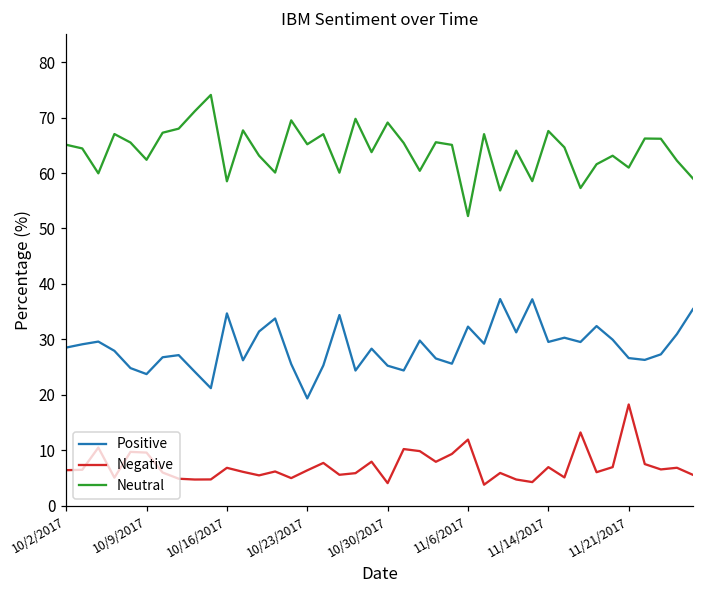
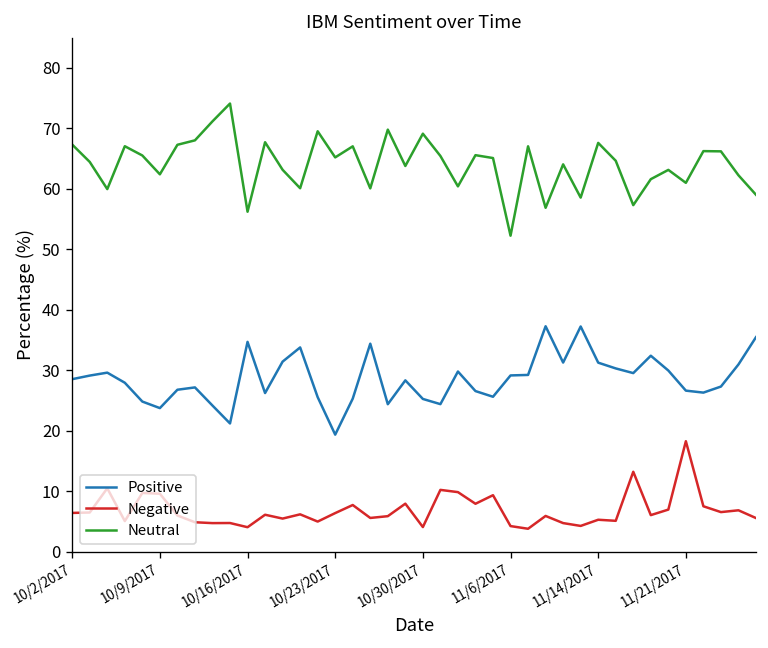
  {
    "Positive": {
      "10/2/2017": 29,
      "10/9/2017": 24,
      "10/16/2017": 35,
      "10/23/2017": 19,
      "10/30/2017": 25,
-     "11/6/2017": 32,
-     "11/14/2017": 30,
+     "11/6/2017": 29,
+     "11/14/2017": 31,
      "11/21/2017": 27
    },
    "Negative": {
      "10/2/2017": 6,
-     "10/16/2017": 7,
+     "10/16/2017": 4,
      "10/23/2017": 6,
      "10/30/2017": 4,
-     "11/6/2017": 12,
-     "11/14/2017": 7,
+     "11/6/2017": 4,
+     "11/14/2017": 5,
      "11/21/2017": 18
    },
    "Neutral": {
-     "10/2/2017": 65,
+     "10/2/2017": 67,
      "10/9/2017": 62,
-     "10/16/2017": 59,
+     "10/16/2017": 56,
      "10/23/2017": 65,
      "10/30/2017": 69,
      "11/6/2017": 52,
      "11/14/2017": 68,
      "11/21/2017": 61
    }
  }
